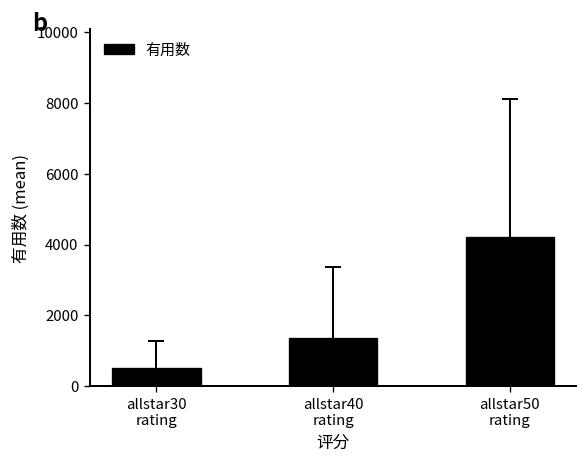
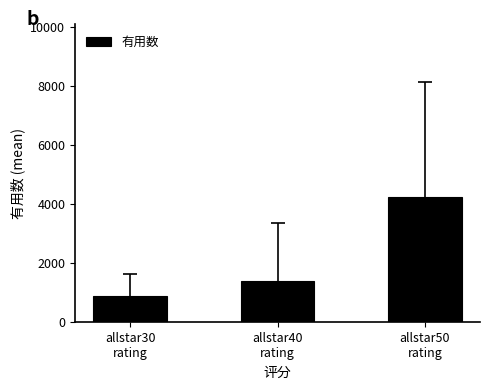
  {
    "有用数": {
-     "allstar30 rating": 500,
+     "allstar30 rating": 900,
      "allstar40 rating": 1400,
      "allstar50 rating": 4200
    }
  }
